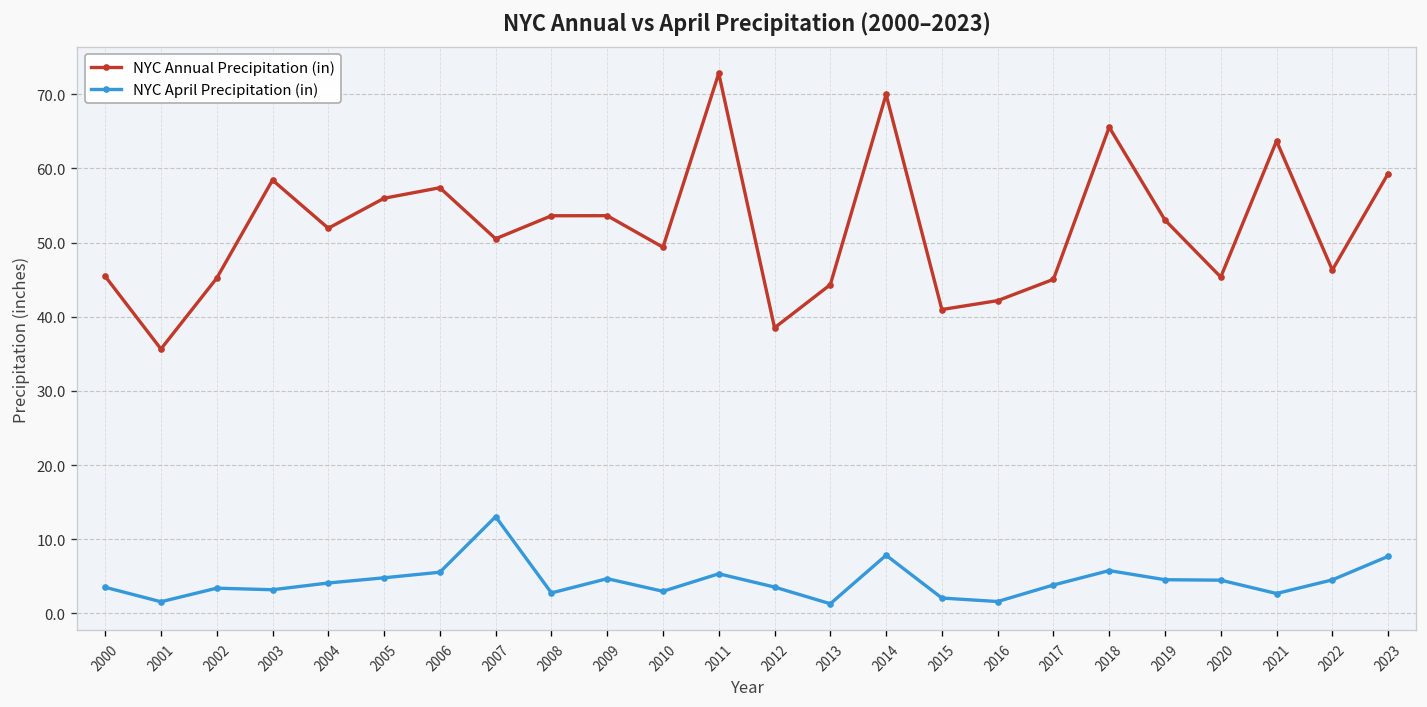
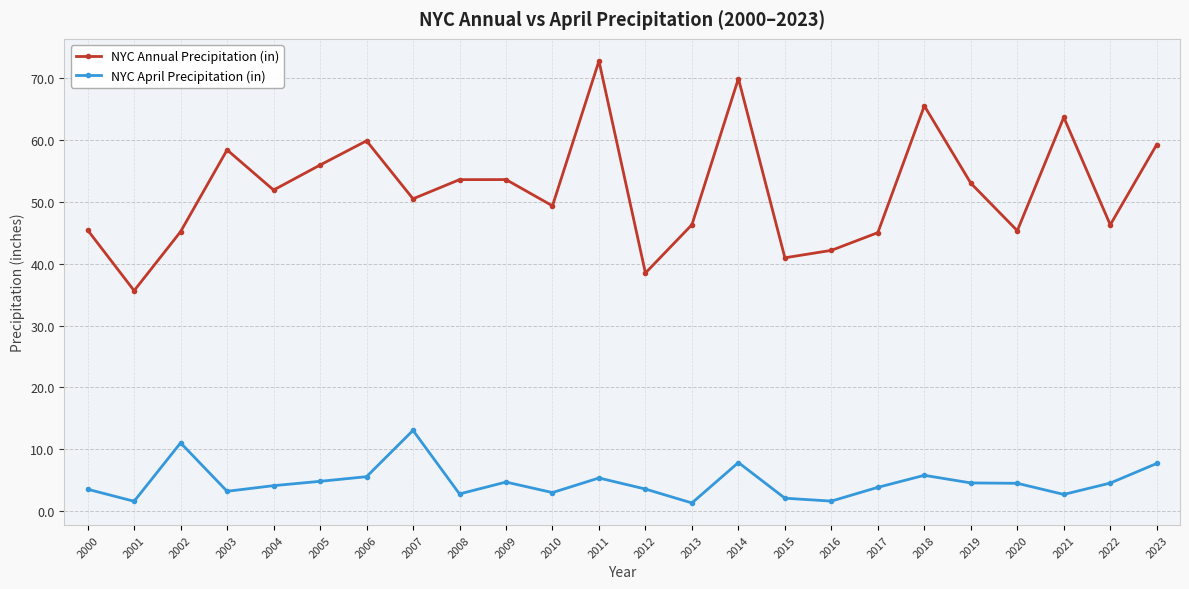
  {
    "NYC Annual Precipitation (in)": {
      "2000": 45,
      "2001": 36,
      "2002": 45,
      "2003": 58,
      "2004": 52,
      "2005": 56,
-     "2006": 57,
+     "2006": 60,
      "2007": 51,
      "2008": 54,
      "2009": 54,
      "2010": 49,
      "2011": 73,
      "2012": 39,
-     "2013": 44,
+     "2013": 46,
      "2014": 70,
      "2015": 41,
      "2016": 42,
      "2017": 45,
      "2018": 66,
      "2019": 53,
      "2020": 45,
      "2021": 64,
      "2022": 46,
      "2023": 59
    },
    "NYC April Precipitation (in)": {
      "2000": 4,
      "2001": 2,
-     "2002": 3,
+     "2002": 11,
      "2003": 3,
      "2004": 4,
      "2005": 5,
      "2006": 6,
      "2007": 13,
      "2008": 3,
      "2009": 5,
      "2010": 3,
      "2011": 5,
      "2012": 4,
      "2013": 1,
      "2014": 8,
      "2015": 2,
      "2016": 2,
      "2017": 4,
      "2018": 6,
      "2019": 5,
      "2020": 4,
      "2021": 3,
      "2022": 5,
      "2023": 8
    }
  }
